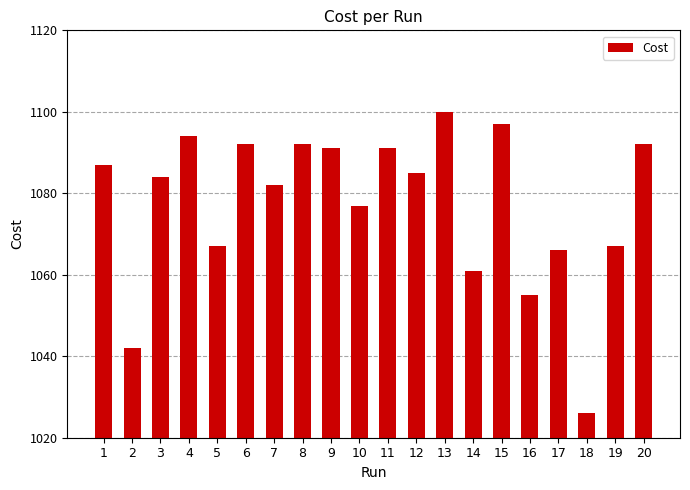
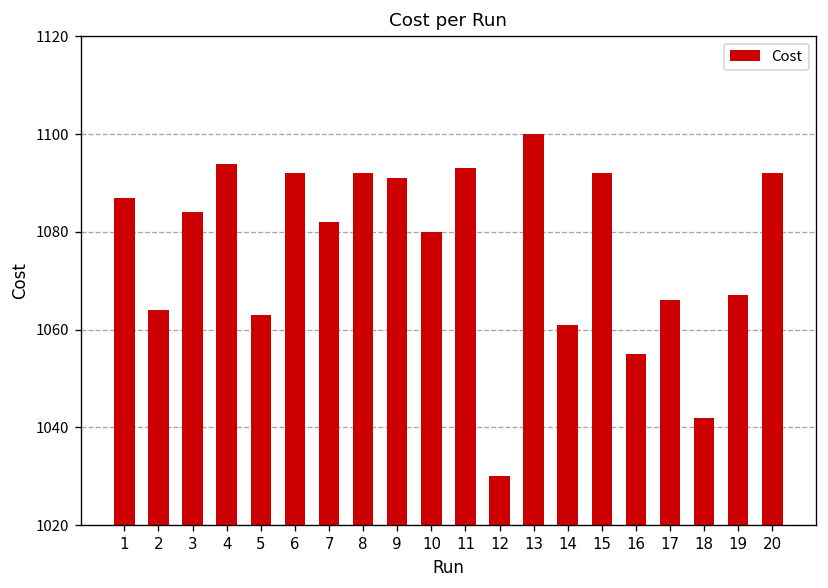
  {
    "1": 1087,
-   "2": 1042,
+   "2": 1064,
    "3": 1084,
    "4": 1094,
-   "5": 1067,
+   "5": 1063,
    "6": 1092,
    "7": 1082,
    "8": 1092,
    "9": 1091,
-   "10": 1077,
-   "11": 1091,
-   "12": 1085,
+   "10": 1080,
+   "11": 1093,
+   "12": 1030,
    "13": 1100,
    "14": 1061,
-   "15": 1097,
+   "15": 1092,
    "16": 1055,
    "17": 1066,
-   "18": 1026,
+   "18": 1042,
    "19": 1067,
    "20": 1092
  }
